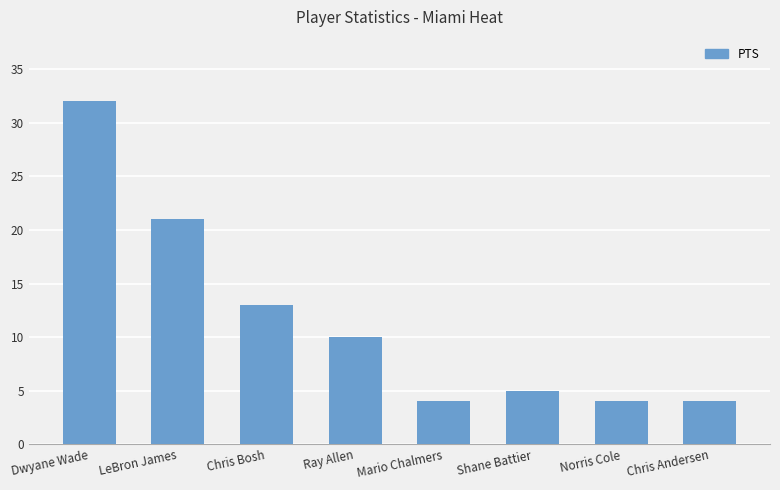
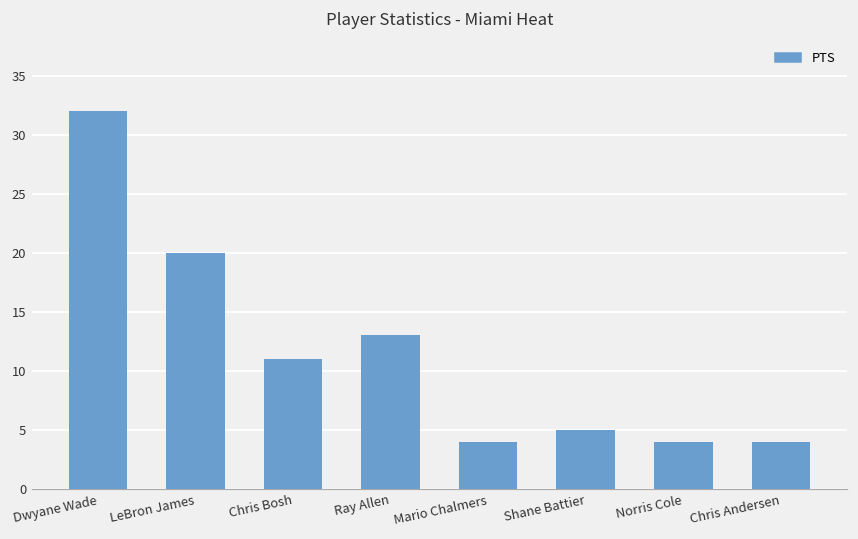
  {
    "Dwyane Wade": 32,
-   "LeBron James": 21,
-   "Chris Bosh": 13,
-   "Ray Allen": 10,
+   "LeBron James": 20,
+   "Chris Bosh": 11,
+   "Ray Allen": 13,
    "Mario Chalmers": 4,
    "Shane Battier": 5,
    "Norris Cole": 4,
    "Chris Andersen": 4
  }
